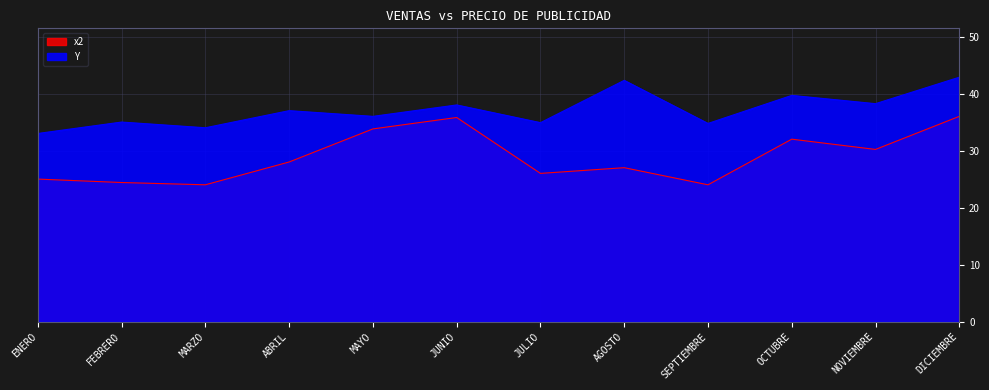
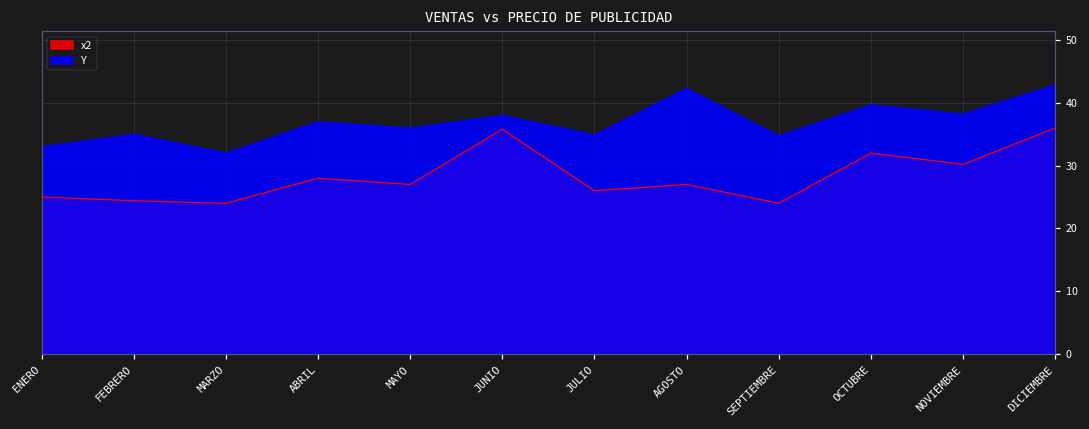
  {
    "x2": {
      "ENERO": 25,
      "FEBRERO": 24,
      "MARZO": 24,
      "ABRIL": 28,
-     "MAYO": 34,
+     "MAYO": 27,
      "JUNIO": 36,
      "JULIO": 26,
      "AGOSTO": 27,
      "SEPTIEMBRE": 24,
      "OCTUBRE": 32,
      "NOVIEMBRE": 30,
      "DICIEMBRE": 36
    },
    "Y": {
      "ENERO": 33,
      "FEBRERO": 35,
-     "MARZO": 34,
+     "MARZO": 32,
      "ABRIL": 37,
      "MAYO": 36,
      "JUNIO": 38,
      "JULIO": 35,
      "AGOSTO": 42,
      "SEPTIEMBRE": 35,
      "OCTUBRE": 40,
      "NOVIEMBRE": 38,
      "DICIEMBRE": 43
    }
  }
